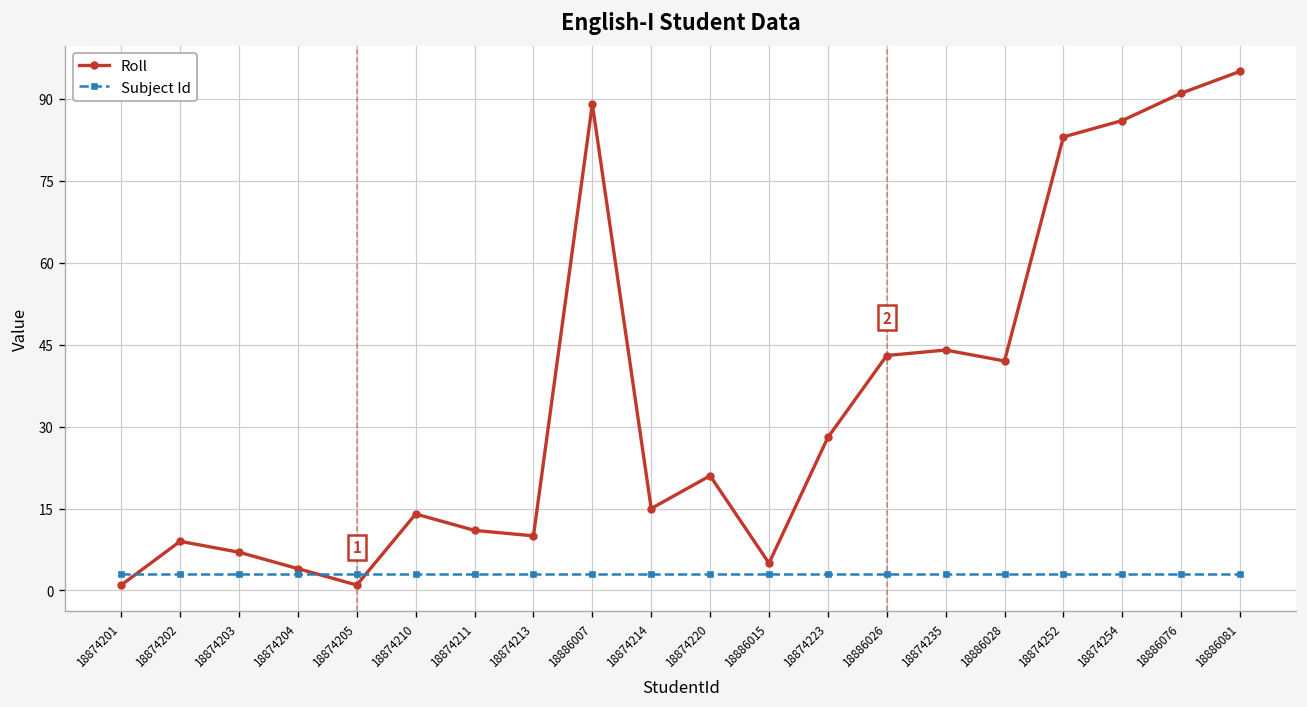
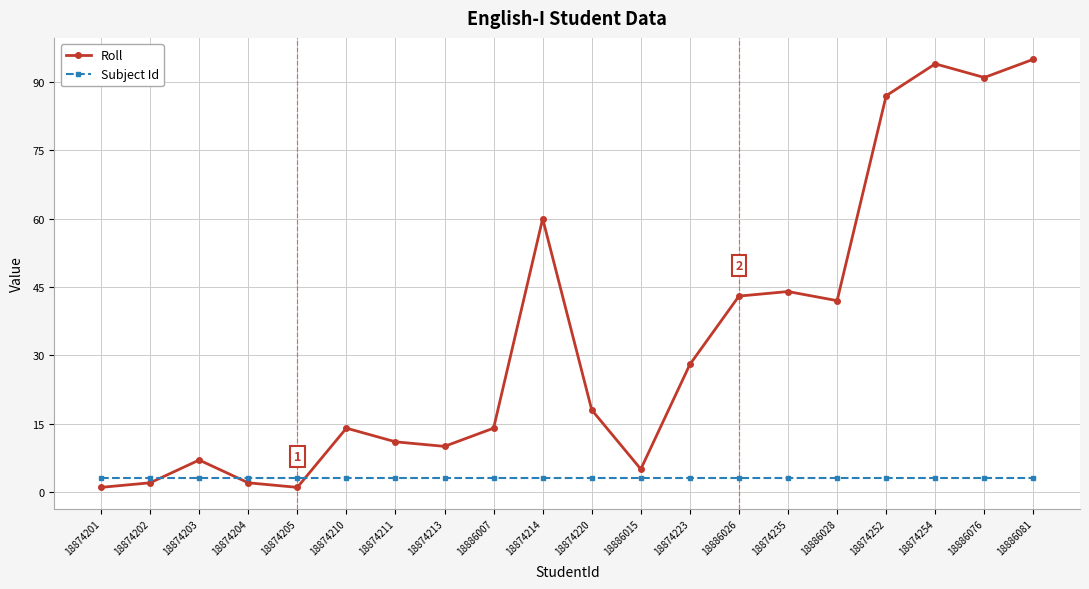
  {
    "Roll": {
      "18874201": 1,
-     "18874202": 9,
+     "18874202": 2,
      "18874203": 7,
-     "18874204": 4,
+     "18874204": 2,
      "18874210": 14,
      "18874211": 11,
      "18874213": 10,
-     "18886007": 89,
-     "18874214": 15,
-     "18874220": 21,
+     "18886007": 14,
+     "18874214": 60,
+     "18874220": 18,
      "18886015": 5,
      "18874223": 28,
      "18874235": 44,
      "18886028": 42,
-     "18874252": 83,
-     "18874254": 86,
+     "18874252": 87,
+     "18874254": 94,
      "18886076": 91,
      "18886081": 95
    },
    "Subject Id": {
      "18874201": 3,
      "18874202": 3,
      "18874203": 3,
      "18874204": 3,
      "18874210": 3,
      "18874211": 3,
      "18874213": 3,
      "18886007": 3,
      "18874214": 3,
      "18874220": 3,
      "18886015": 3,
      "18874223": 3,
      "18886026": 3,
      "18874235": 3,
      "18886028": 3,
      "18874252": 3,
      "18874254": 3,
      "18886076": 3,
      "18886081": 3
    }
  }
